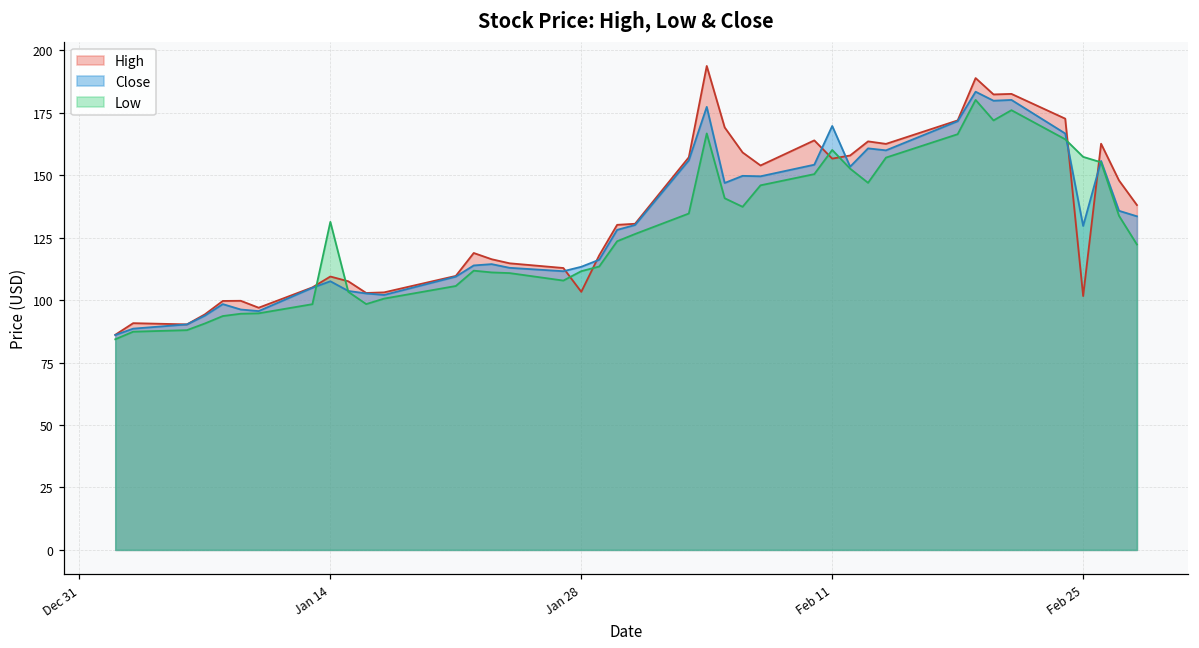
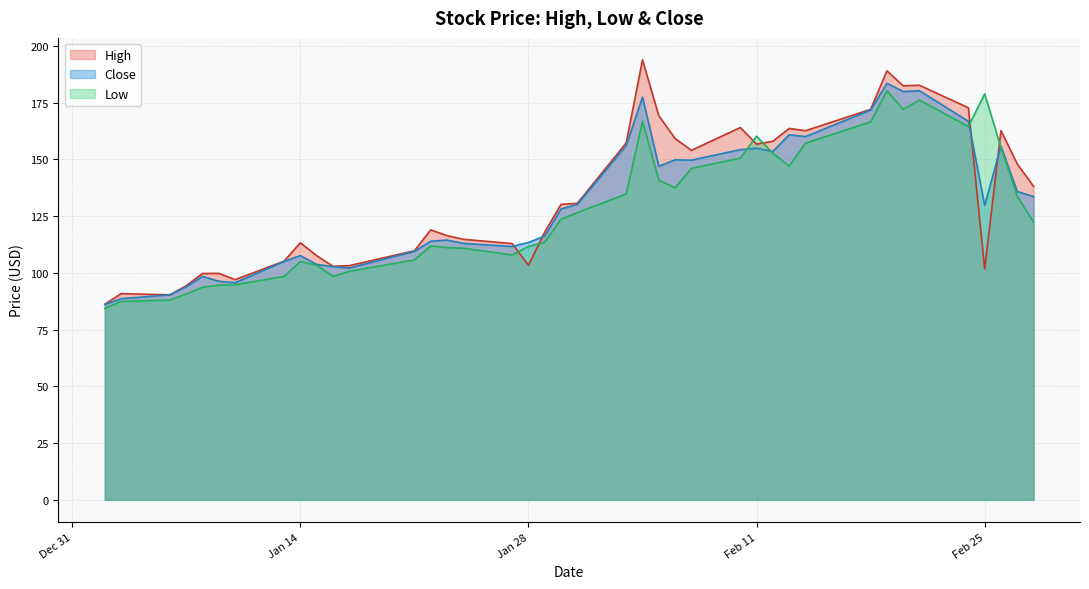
  {
    "High": {
-     "Jan 14": 109,
+     "Jan 14": 113,
      "Jan 28": 103,
      "Feb 11": 157,
      "Feb 25": 102
    },
    "Close": {
      "Jan 14": 108,
      "Jan 28": 113,
-     "Feb 11": 170,
+     "Feb 11": 155,
      "Feb 25": 130
    },
    "Low": {
-     "Jan 14": 131,
+     "Jan 14": 105,
      "Jan 28": 112,
      "Feb 11": 160,
-     "Feb 25": 157
+     "Feb 25": 179
    }
  }
